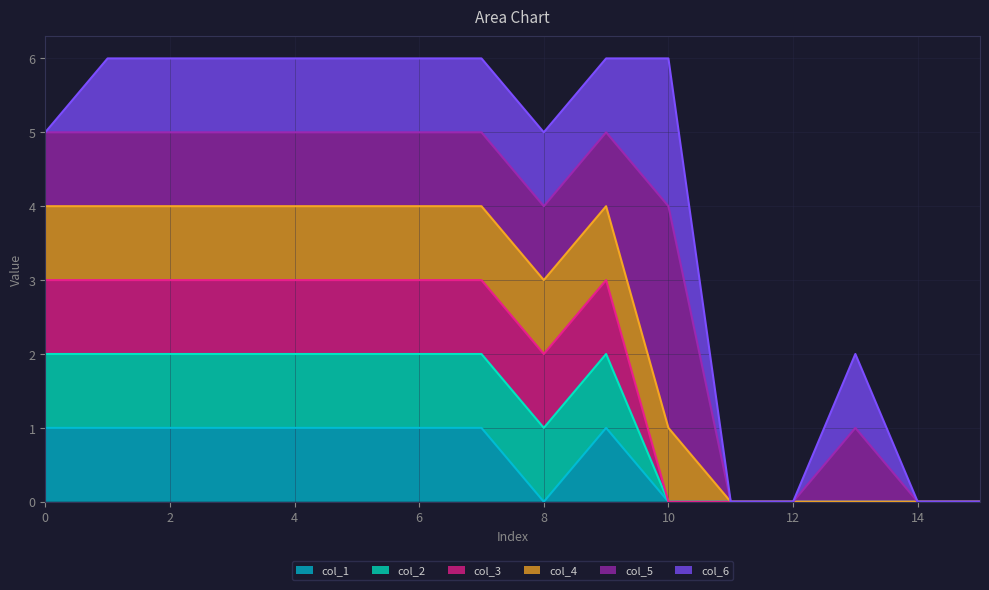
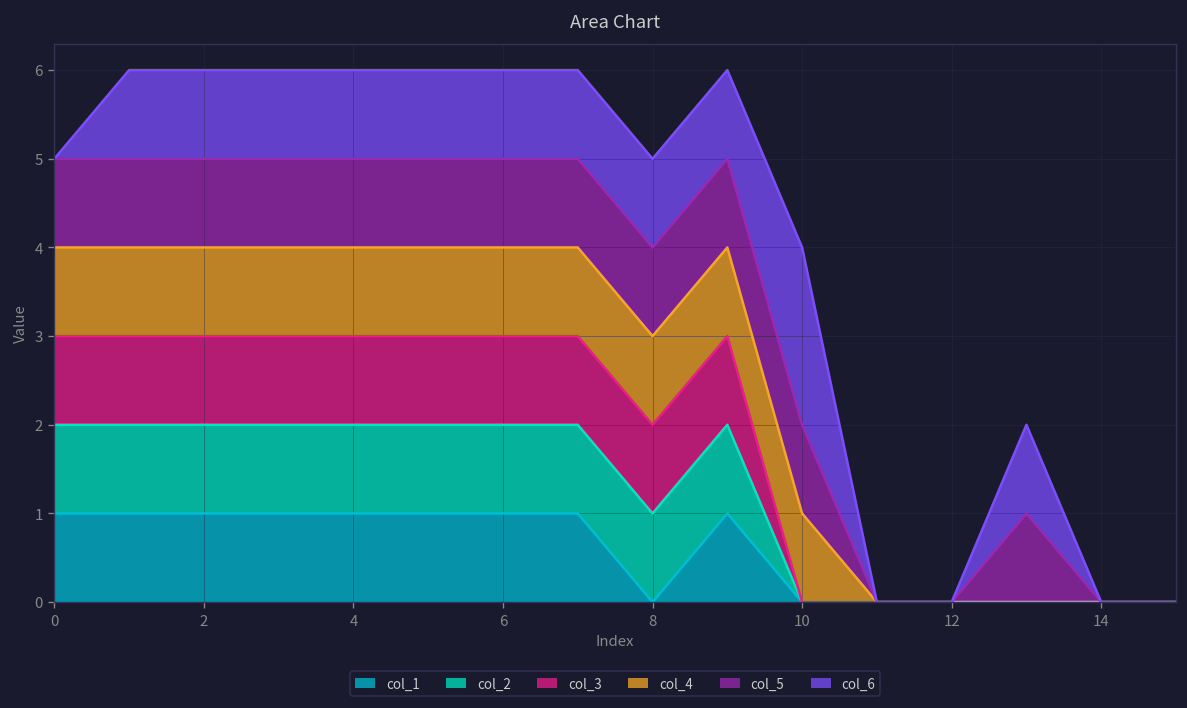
  {
    "col_3": {
      "0": 3,
      "2": 3,
      "4": 3,
      "6": 3,
      "8": 2
    },
    "col_4": {
      "0": 4,
      "2": 4,
      "4": 4,
      "6": 4,
      "8": 3,
      "10": 1
    },
    "col_5": {
      "2": 5,
      "4": 5,
      "6": 5,
      "8": 4,
-     "10": 3
+     "10": 1
    },
    "col_6": {
      "2": 6,
      "4": 6,
      "6": 6,
      "8": 5
    }
  }
